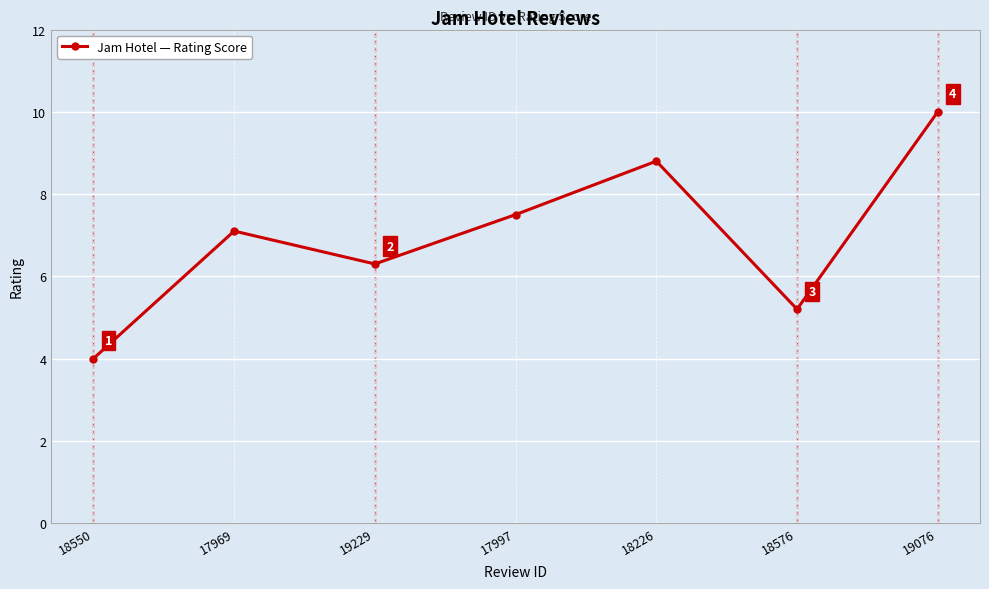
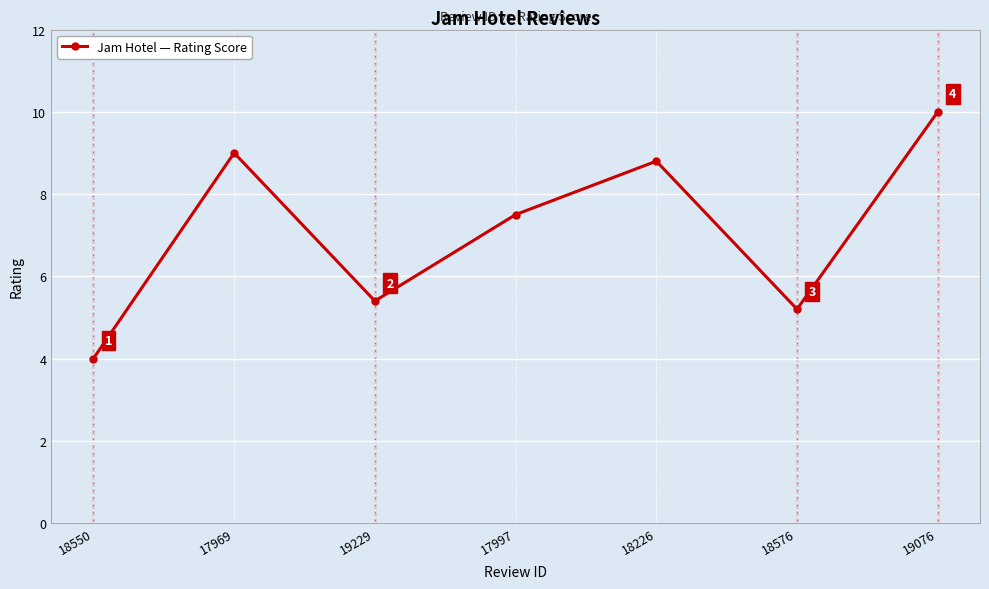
  {
-   "17969": 7.1,
-   "19229": 6.3,
+   "17969": 9.0,
+   "19229": 5.4,
    "17997": 7.5,
    "18226": 8.8
  }
